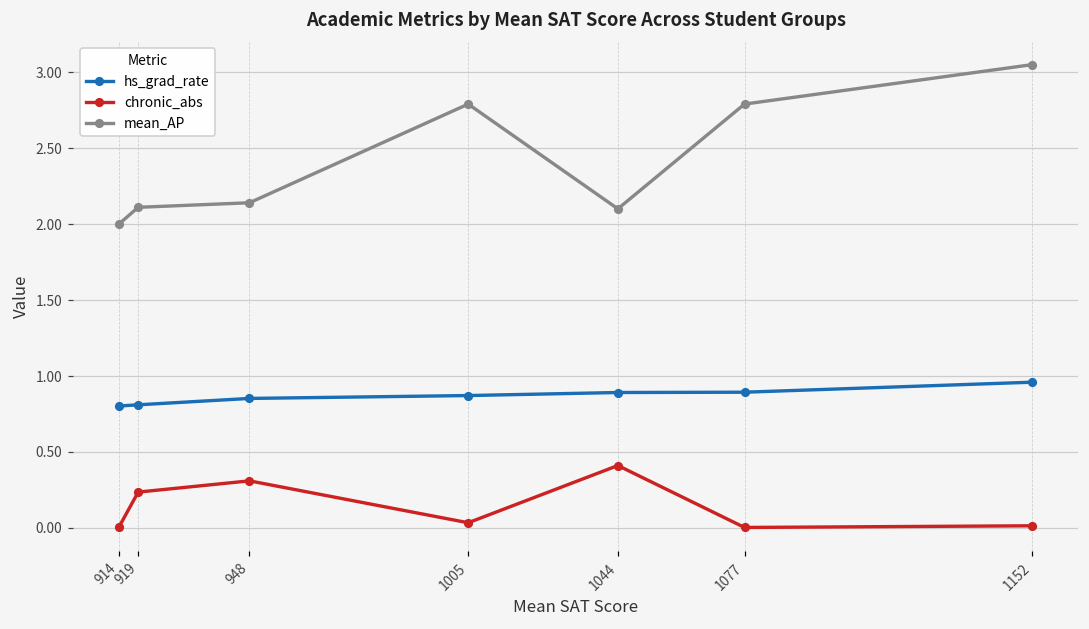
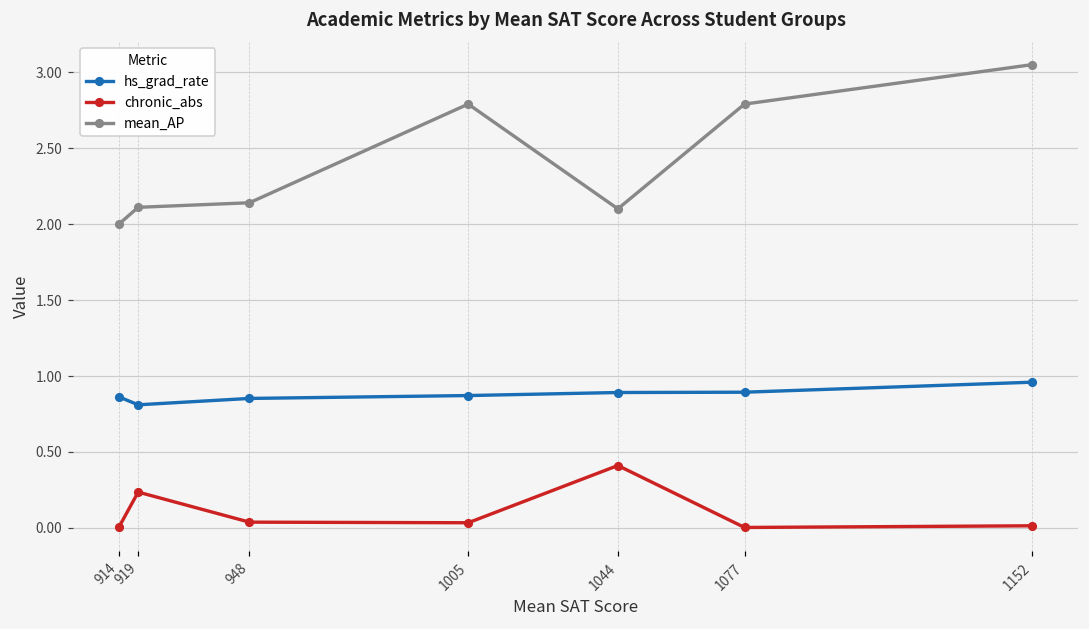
  {
    "hs_grad_rate": {
-     "914": 0.80,
+     "914": 0.86,
      "919": 0.81,
      "948": 0.85,
      "1005": 0.87,
      "1044": 0.89,
      "1077": 0.89,
      "1152": 0.96
    },
    "chronic_abs": {
      "914": 0.00,
      "919": 0.23,
-     "948": 0.31,
+     "948": 0.04,
      "1005": 0.03,
      "1044": 0.41,
      "1077": 0.00,
      "1152": 0.01
    },
    "mean_AP": {
      "914": 2.00,
      "919": 2.11,
      "948": 2.14,
      "1005": 2.79,
      "1044": 2.10,
      "1077": 2.79,
      "1152": 3.05
    }
  }
